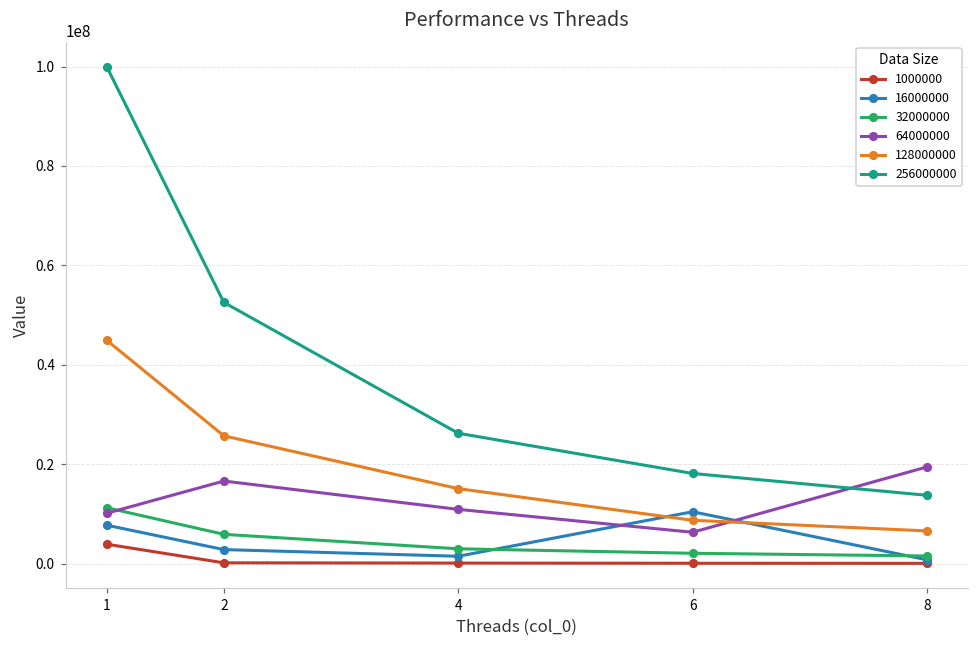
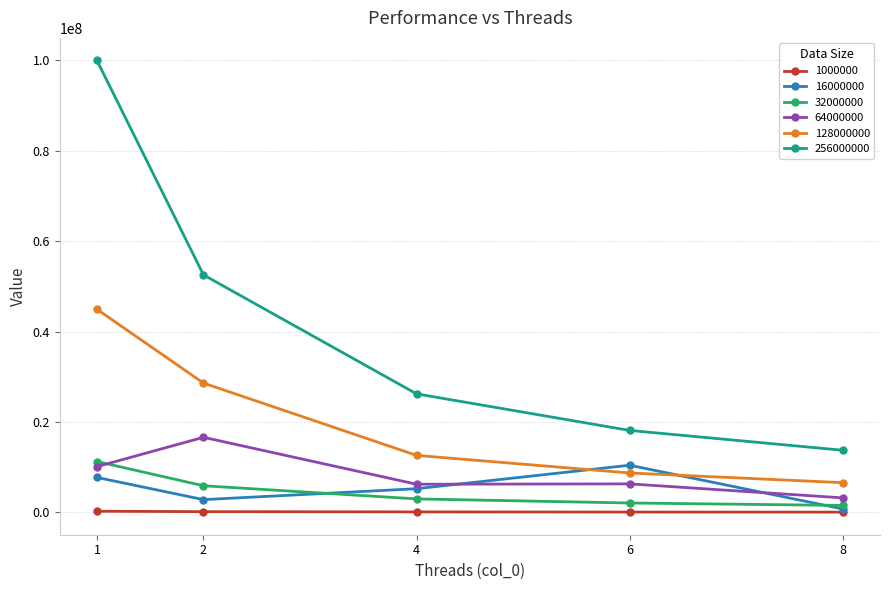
  {
    "1000000": {
-     "1": 4000000,
+     "1": 0,
      "2": 0,
      "4": 0,
      "6": 0,
      "8": 0
    },
    "16000000": {
      "1": 8000000,
      "2": 3000000,
-     "4": 1000000,
+     "4": 5000000,
      "6": 10000000,
      "8": 1000000
    },
    "64000000": {
      "1": 10000000,
      "2": 17000000,
-     "4": 11000000,
+     "4": 6000000,
      "6": 6000000,
-     "8": 19000000
+     "8": 3000000
    },
    "128000000": {
      "1": 45000000,
-     "2": 26000000,
-     "4": 15000000,
+     "2": 29000000,
+     "4": 13000000,
      "6": 9000000,
      "8": 7000000
    }
  }
